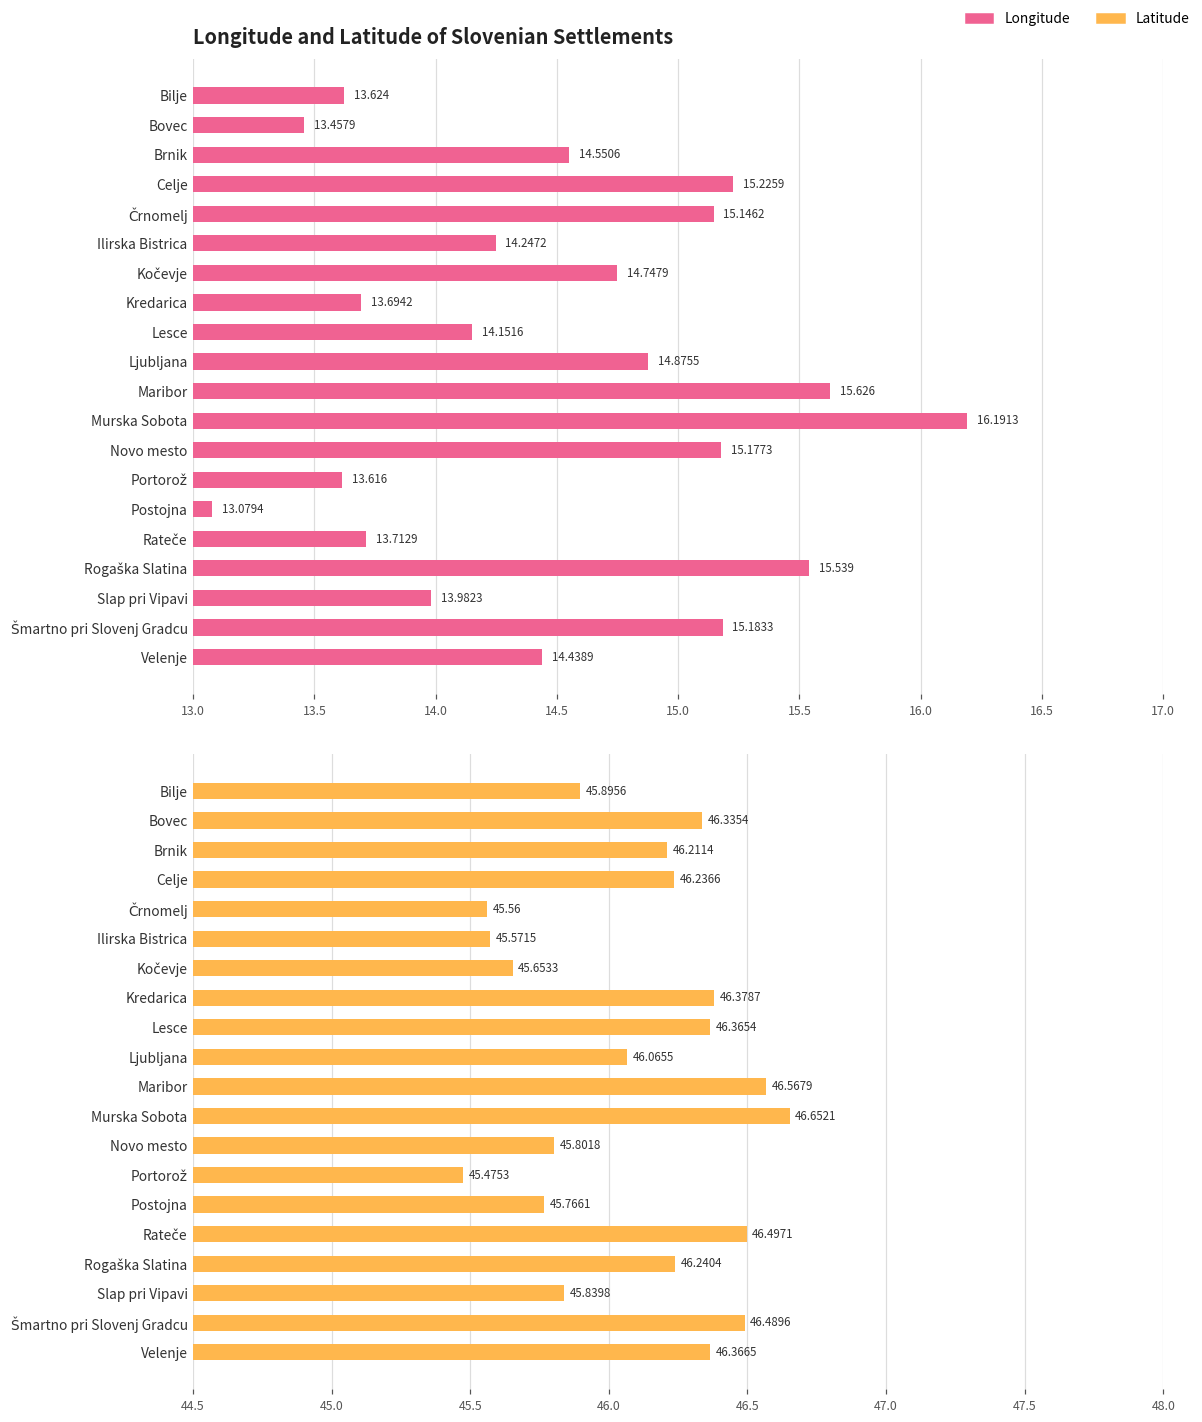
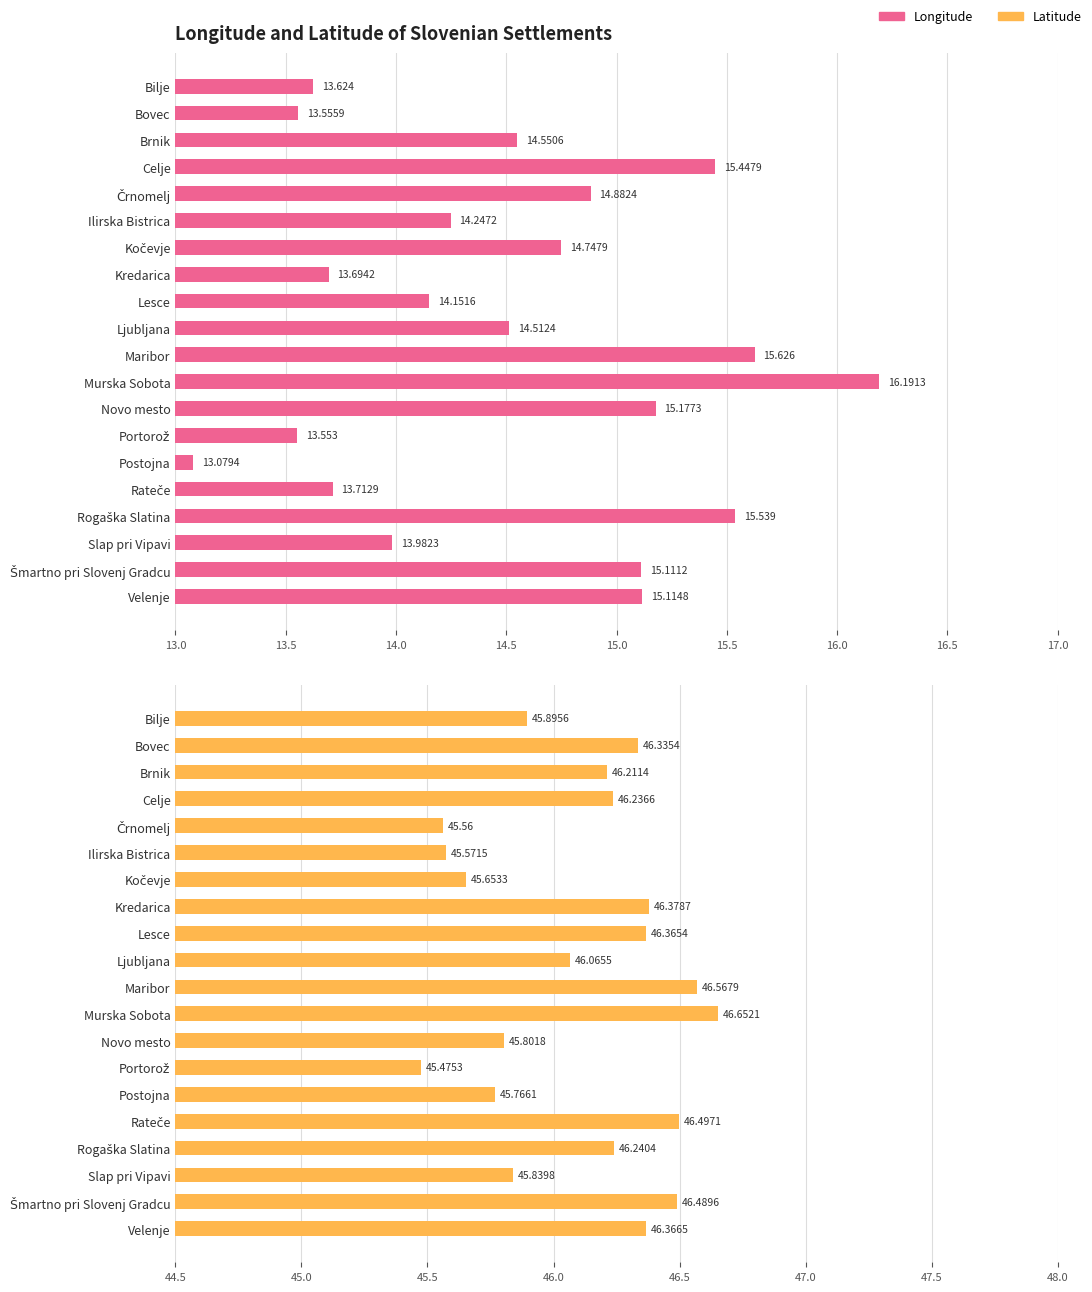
  {
    "Longitude and Latitude of Slovenian Settlements": {
      "Bilje": 13.624,
-     "Bovec": 13.4579,
+     "Bovec": 13.5559,
      "Brnik": 14.5506,
-     "Celje": 15.2259,
-     "Črnomelj": 15.1462,
+     "Celje": 15.4479,
+     "Črnomelj": 14.8824,
      "Ilirska Bistrica": 14.2472,
      "Kočevje": 14.7479,
      "Kredarica": 13.6942,
      "Lesce": 14.1516,
-     "Ljubljana": 14.8755,
+     "Ljubljana": 14.5124,
      "Maribor": 15.626,
      "Murska Sobota": 16.1913,
      "Novo mesto": 15.1773,
-     "Portorož": 13.616,
+     "Portorož": 13.553,
      "Postojna": 13.0794,
      "Rateče": 13.7129,
      "Rogaška Slatina": 15.539,
      "Slap pri Vipavi": 13.9823,
-     "Šmartno pri Slovenj Gradcu": 15.1833,
-     "Velenje": 14.4389
+     "Šmartno pri Slovenj Gradcu": 15.1112,
+     "Velenje": 15.1148
    }
  }
